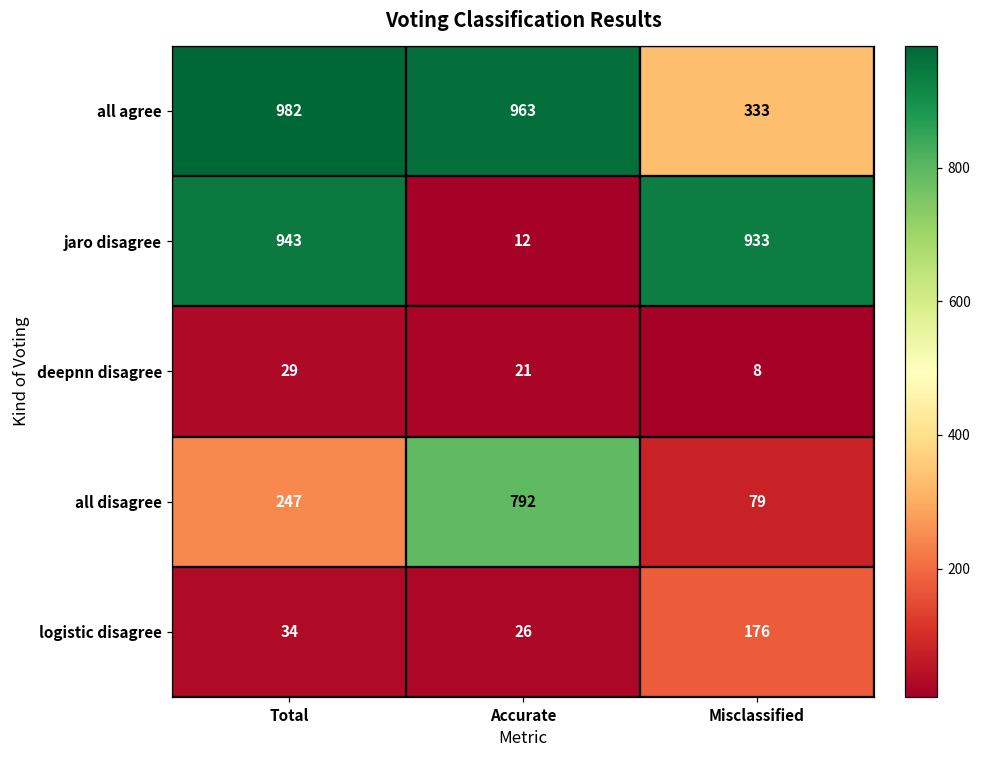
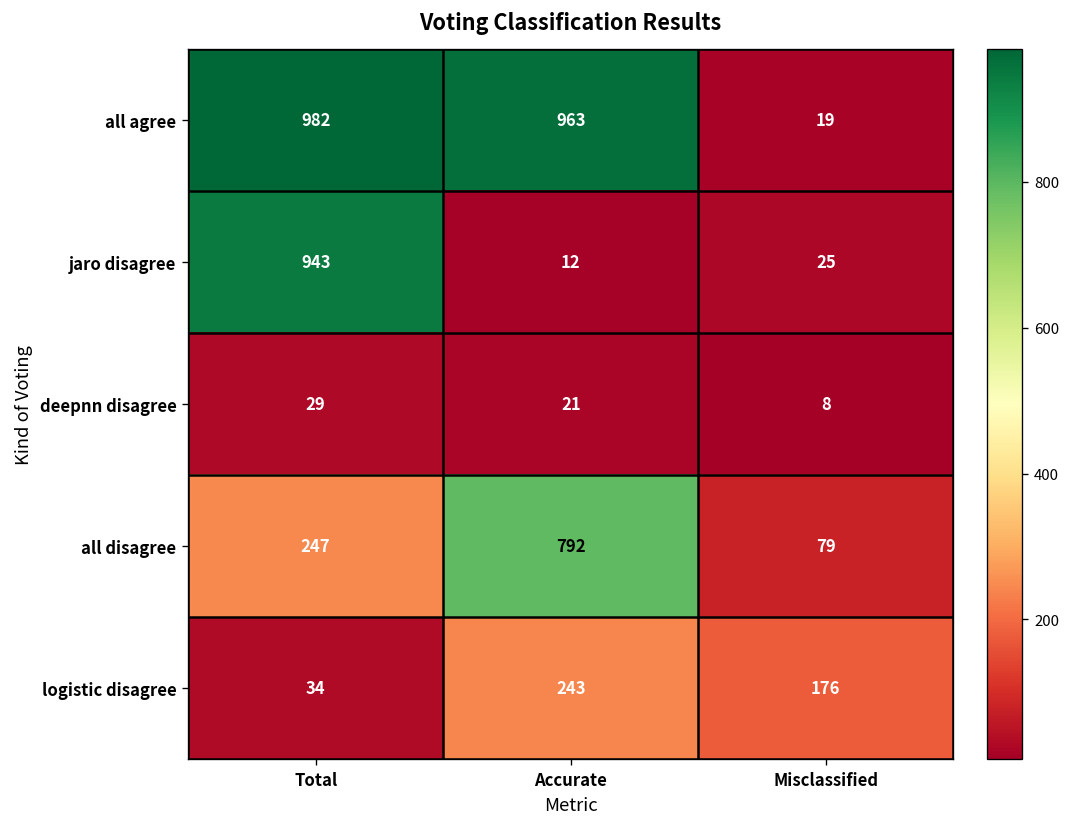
  {
    "all agree": {
      "Total": 982,
      "Accurate": 963,
-     "Misclassified": 333
+     "Misclassified": 19
    },
    "jaro disagree": {
      "Total": 943,
      "Accurate": 12,
-     "Misclassified": 933
+     "Misclassified": 25
    },
    "deepnn disagree": {
      "Total": 29,
      "Accurate": 21,
      "Misclassified": 8
    },
    "all disagree": {
      "Total": 247,
      "Accurate": 792,
      "Misclassified": 79
    },
    "logistic disagree": {
      "Total": 34,
-     "Accurate": 26,
+     "Accurate": 243,
      "Misclassified": 176
    }
  }
